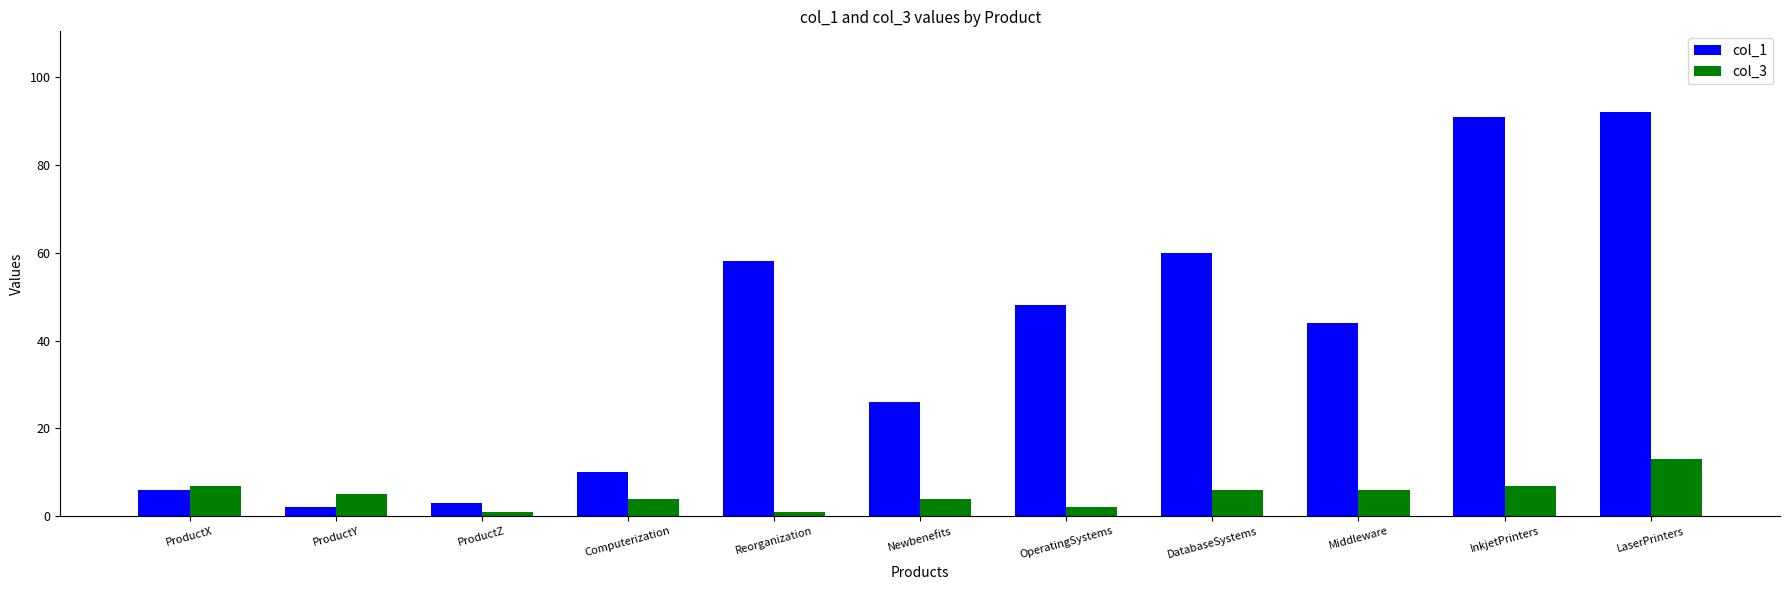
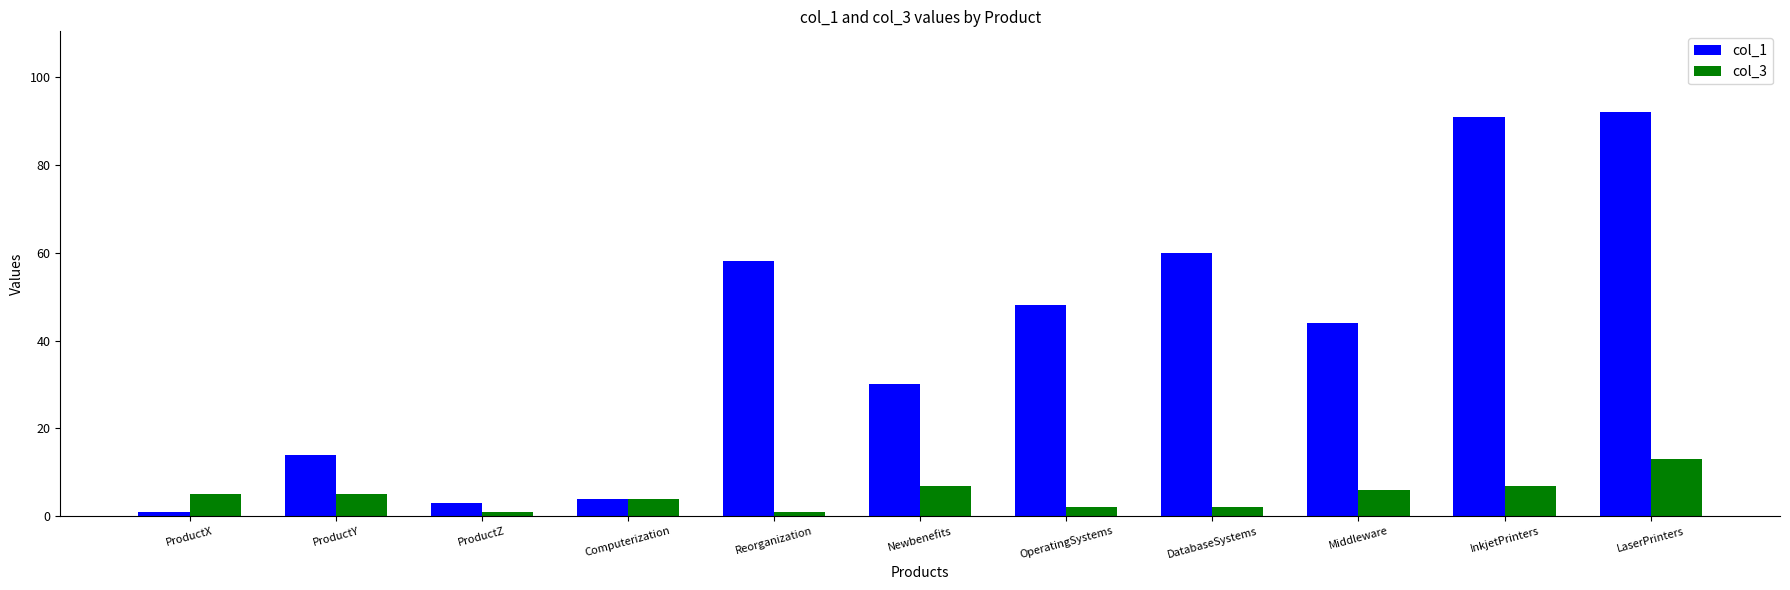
  {
    "col_1": {
-     "ProductX": 6,
-     "ProductY": 2,
+     "ProductX": 1,
+     "ProductY": 14,
      "ProductZ": 3,
-     "Computerization": 10,
+     "Computerization": 4,
      "Reorganization": 58,
-     "Newbenefits": 26,
+     "Newbenefits": 30,
      "OperatingSystems": 48,
      "DatabaseSystems": 60,
      "Middleware": 44,
      "InkjetPrinters": 91,
      "LaserPrinters": 92
    },
    "col_3": {
-     "ProductX": 7,
+     "ProductX": 5,
      "ProductY": 5,
      "ProductZ": 1,
      "Computerization": 4,
      "Reorganization": 1,
-     "Newbenefits": 4,
+     "Newbenefits": 7,
      "OperatingSystems": 2,
-     "DatabaseSystems": 6,
+     "DatabaseSystems": 2,
      "Middleware": 6,
      "InkjetPrinters": 7,
      "LaserPrinters": 13
    }
  }
